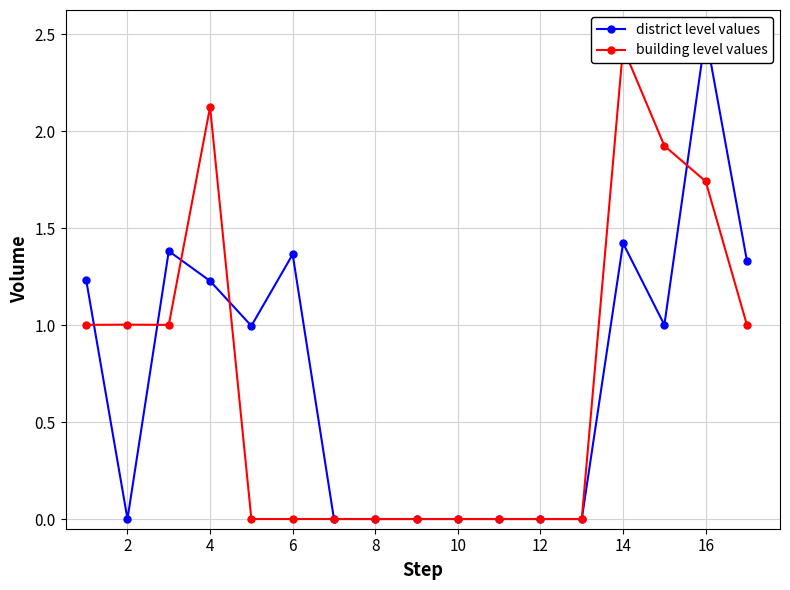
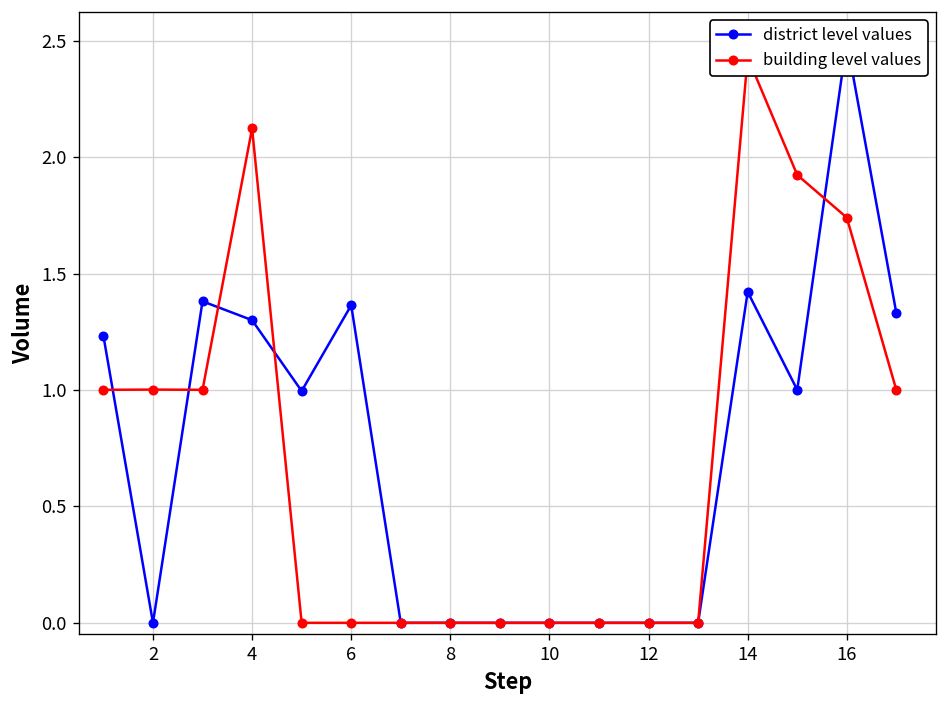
  {
    "district level values": {
      "2": 0.00,
-     "4": 1.23,
+     "4": 1.30,
      "6": 1.36,
      "14": 1.42
    },
    "building level values": {
      "2": 1.00,
      "4": 2.12,
      "6": 0.00,
      "16": 1.74
    }
  }
